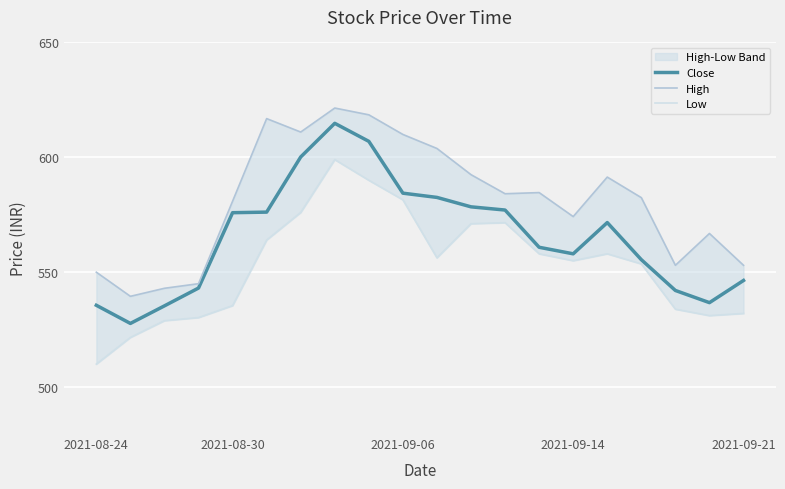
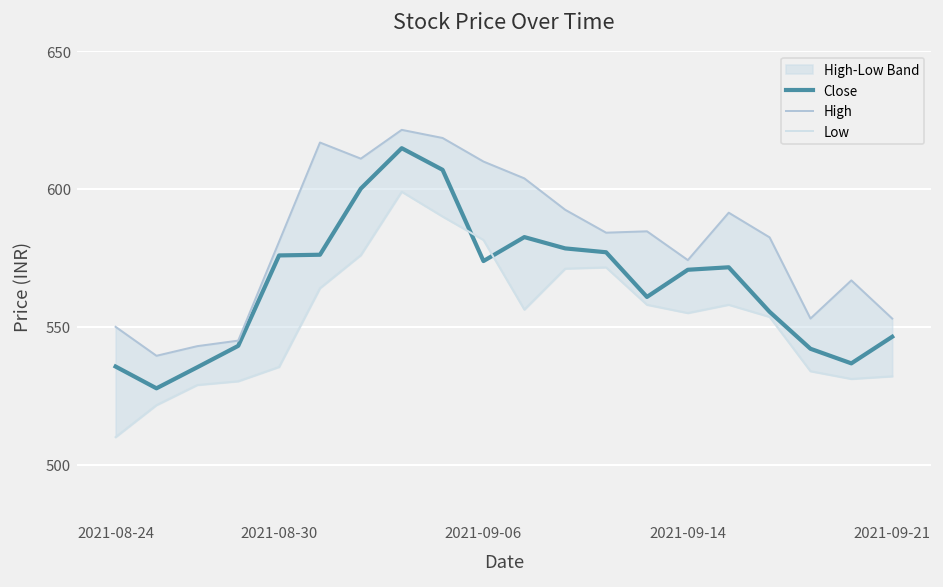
  {
    "Close": {
      "2021-08-24": 536,
      "2021-08-30": 576,
-     "2021-09-06": 584,
-     "2021-09-14": 558,
+     "2021-09-06": 574,
+     "2021-09-14": 571,
      "2021-09-21": 546
    }
  }
